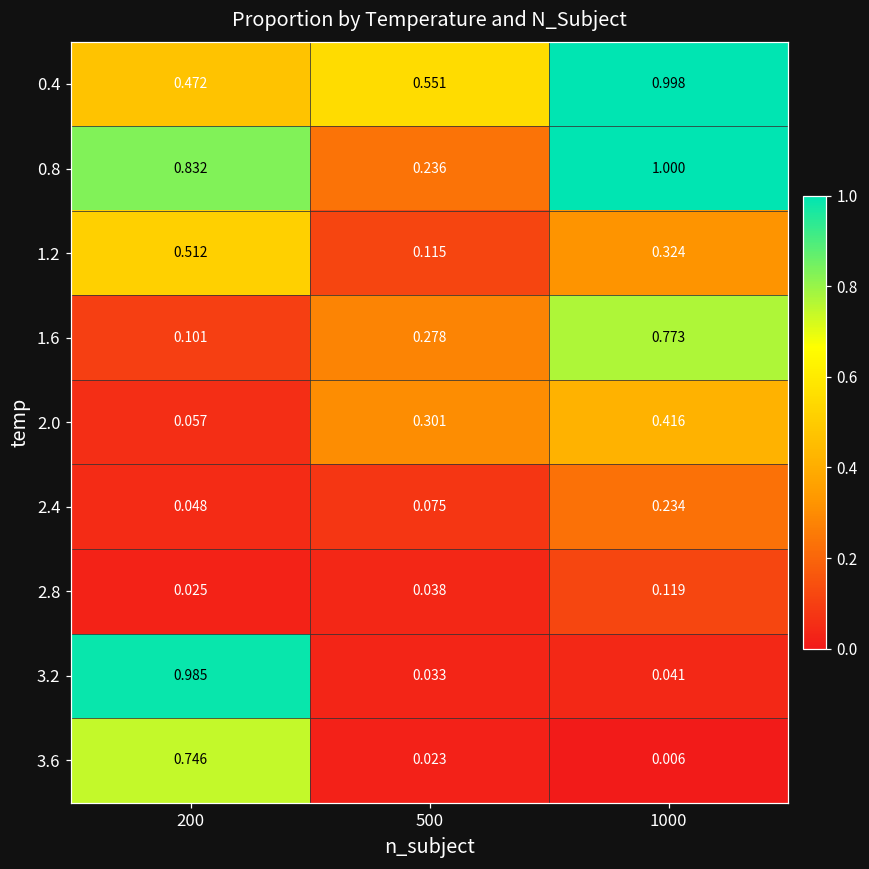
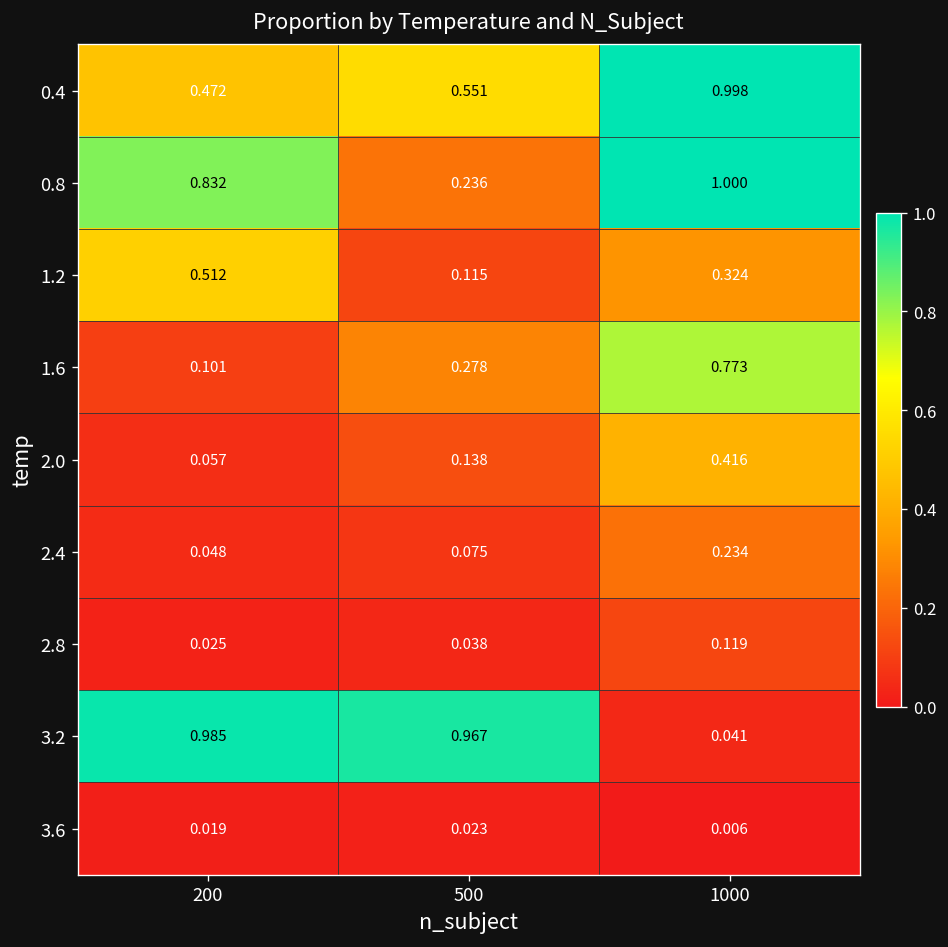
  {
    "0.4": {
      "200": 0.472,
      "500": 0.551,
      "1000": 0.998
    },
    "0.8": {
      "200": 0.832,
      "500": 0.236,
      "1000": 1.000
    },
    "1.2": {
      "200": 0.512,
      "500": 0.115,
      "1000": 0.324
    },
    "1.6": {
      "200": 0.101,
      "500": 0.278,
      "1000": 0.773
    },
    "2.0": {
      "200": 0.057,
-     "500": 0.301,
+     "500": 0.138,
      "1000": 0.416
    },
    "2.4": {
      "200": 0.048,
      "500": 0.075,
      "1000": 0.234
    },
    "2.8": {
      "200": 0.025,
      "500": 0.038,
      "1000": 0.119
    },
    "3.2": {
      "200": 0.985,
-     "500": 0.033,
+     "500": 0.967,
      "1000": 0.041
    },
    "3.6": {
-     "200": 0.746,
+     "200": 0.019,
      "500": 0.023,
      "1000": 0.006
    }
  }
